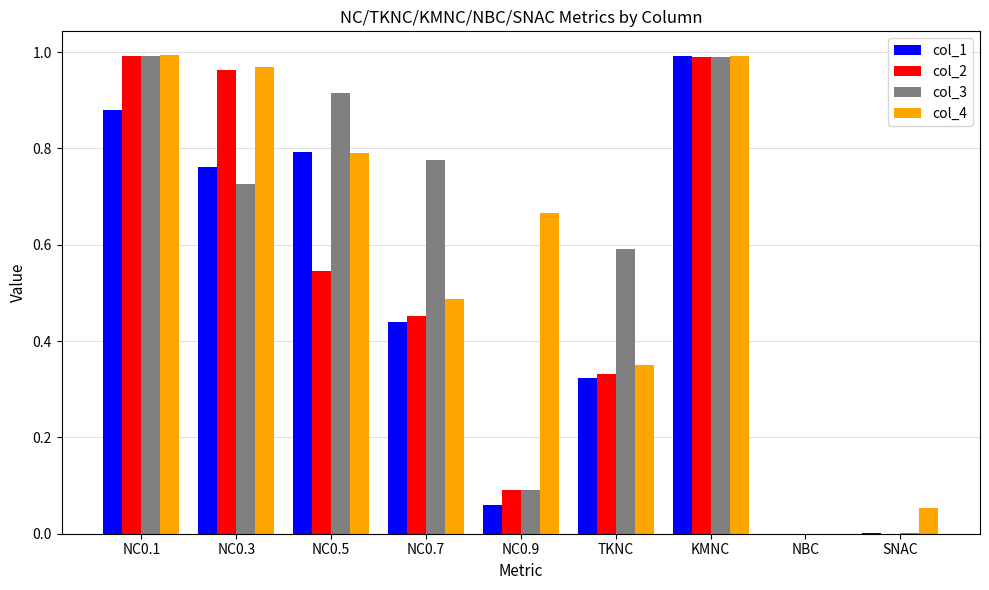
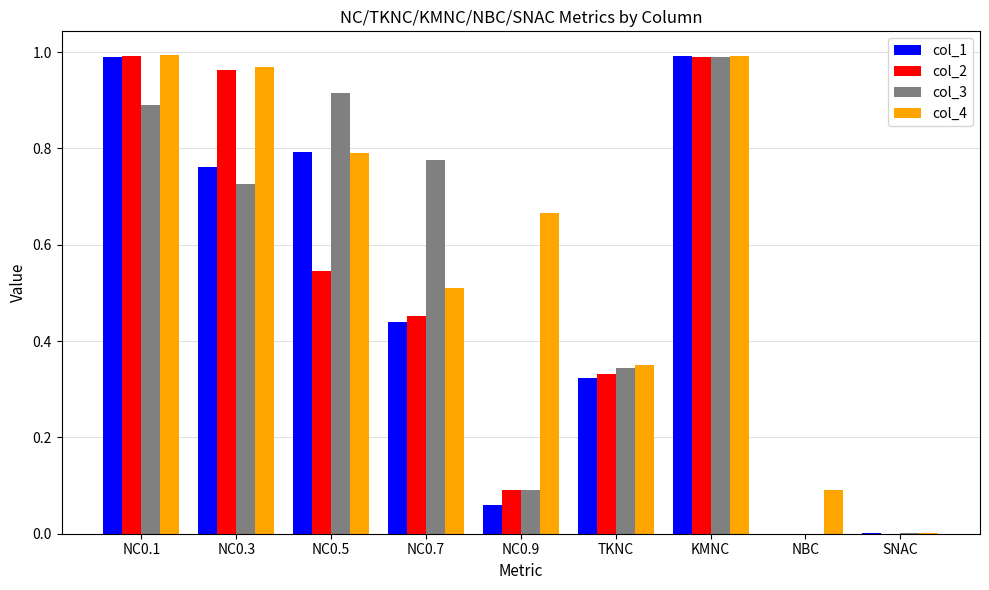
  {
    "col_1": {
-     "NC0.1": 0.88,
+     "NC0.1": 0.99,
      "NC0.3": 0.76,
      "NC0.5": 0.79,
      "NC0.7": 0.44,
      "NC0.9": 0.06,
      "TKNC": 0.32,
      "KMNC": 0.99
    },
    "col_2": {
      "NC0.1": 0.99,
      "NC0.3": 0.96,
      "NC0.5": 0.55,
      "NC0.7": 0.45,
      "NC0.9": 0.09,
      "TKNC": 0.33,
      "KMNC": 0.99
    },
    "col_3": {
-     "NC0.1": 0.99,
+     "NC0.1": 0.89,
      "NC0.3": 0.73,
      "NC0.5": 0.91,
      "NC0.7": 0.77,
      "NC0.9": 0.09,
-     "TKNC": 0.59,
+     "TKNC": 0.34,
      "KMNC": 0.99
    },
    "col_4": {
      "NC0.1": 0.99,
      "NC0.3": 0.97,
      "NC0.5": 0.79,
-     "NC0.7": 0.49,
+     "NC0.7": 0.51,
      "NC0.9": 0.67,
      "TKNC": 0.35,
      "KMNC": 0.99,
-     "NBC": 0.00,
-     "SNAC": 0.05
+     "NBC": 0.09,
+     "SNAC": 0.00
    }
  }
